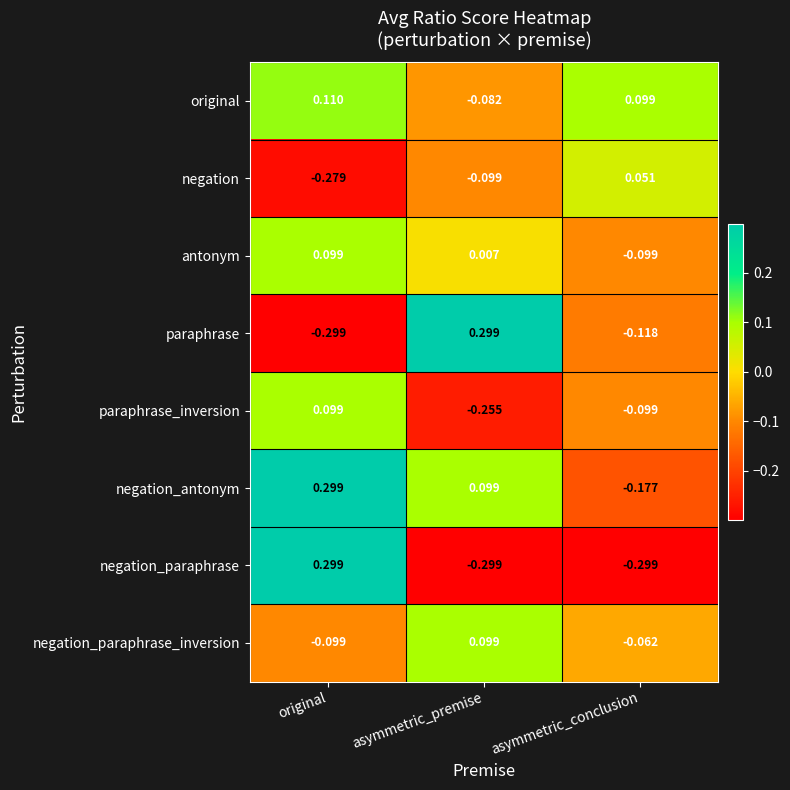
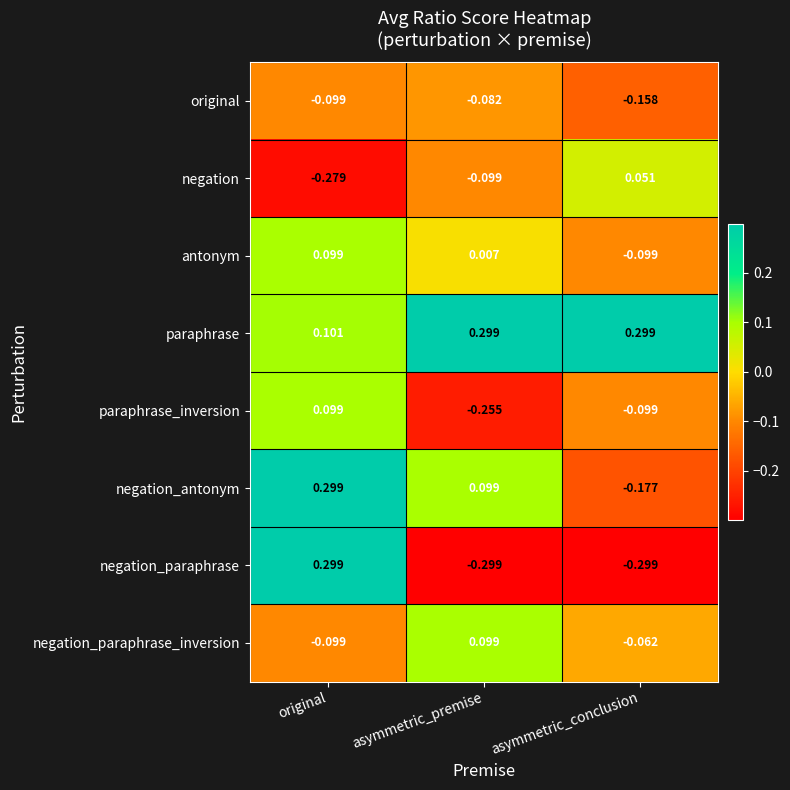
  {
    "original": {
-     "original": 0.110,
+     "original": -0.099,
      "asymmetric_premise": -0.082,
-     "asymmetric_conclusion": 0.099
+     "asymmetric_conclusion": -0.158
    },
    "negation": {
      "original": -0.279,
      "asymmetric_premise": -0.099,
      "asymmetric_conclusion": 0.051
    },
    "antonym": {
      "original": 0.099,
      "asymmetric_premise": 0.007,
      "asymmetric_conclusion": -0.099
    },
    "paraphrase": {
-     "original": -0.299,
+     "original": 0.101,
      "asymmetric_premise": 0.299,
-     "asymmetric_conclusion": -0.118
+     "asymmetric_conclusion": 0.299
    },
    "paraphrase_inversion": {
      "original": 0.099,
      "asymmetric_premise": -0.255,
      "asymmetric_conclusion": -0.099
    },
    "negation_antonym": {
      "original": 0.299,
      "asymmetric_premise": 0.099,
      "asymmetric_conclusion": -0.177
    },
    "negation_paraphrase": {
      "original": 0.299,
      "asymmetric_premise": -0.299,
      "asymmetric_conclusion": -0.299
    },
    "negation_paraphrase_inversion": {
      "original": -0.099,
      "asymmetric_premise": 0.099,
      "asymmetric_conclusion": -0.062
    }
  }
